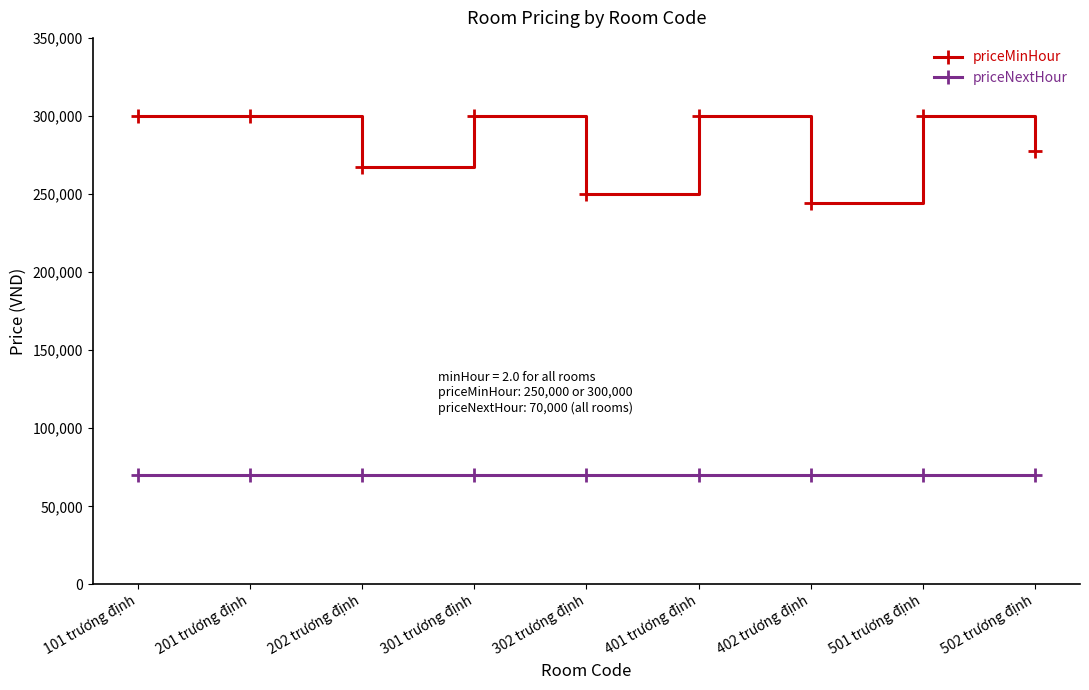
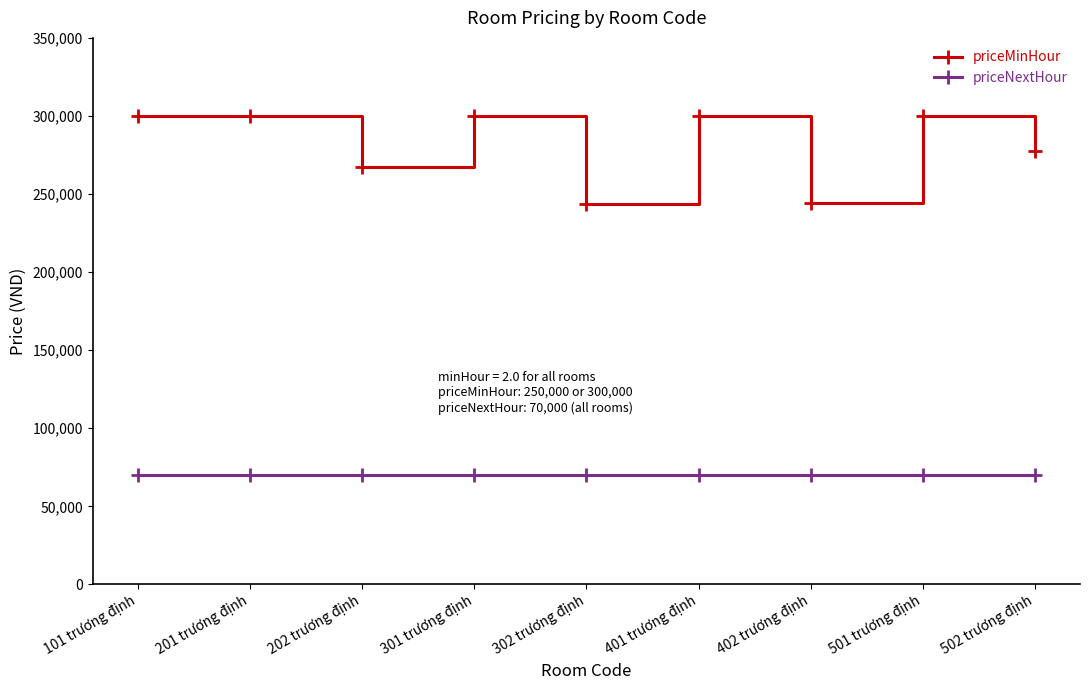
  {
    "priceMinHour": {
      "101 trương định": "300,000",
      "201 trương định": "300,000",
      "202 trương định": "267,000",
      "301 trương định": "300,000",
-     "302 trương định": "250,000",
+     "302 trương định": "243,000",
      "401 trương định": "300,000",
      "402 trương định": "244,000",
      "501 trương định": "300,000",
      "502 trương định": "278,000"
    },
    "priceNextHour": {
      "101 trương định": "70,000",
      "201 trương định": "70,000",
      "202 trương định": "70,000",
      "301 trương định": "70,000",
      "302 trương định": "70,000",
      "401 trương định": "70,000",
      "402 trương định": "70,000",
      "501 trương định": "70,000",
      "502 trương định": "70,000"
    }
  }
